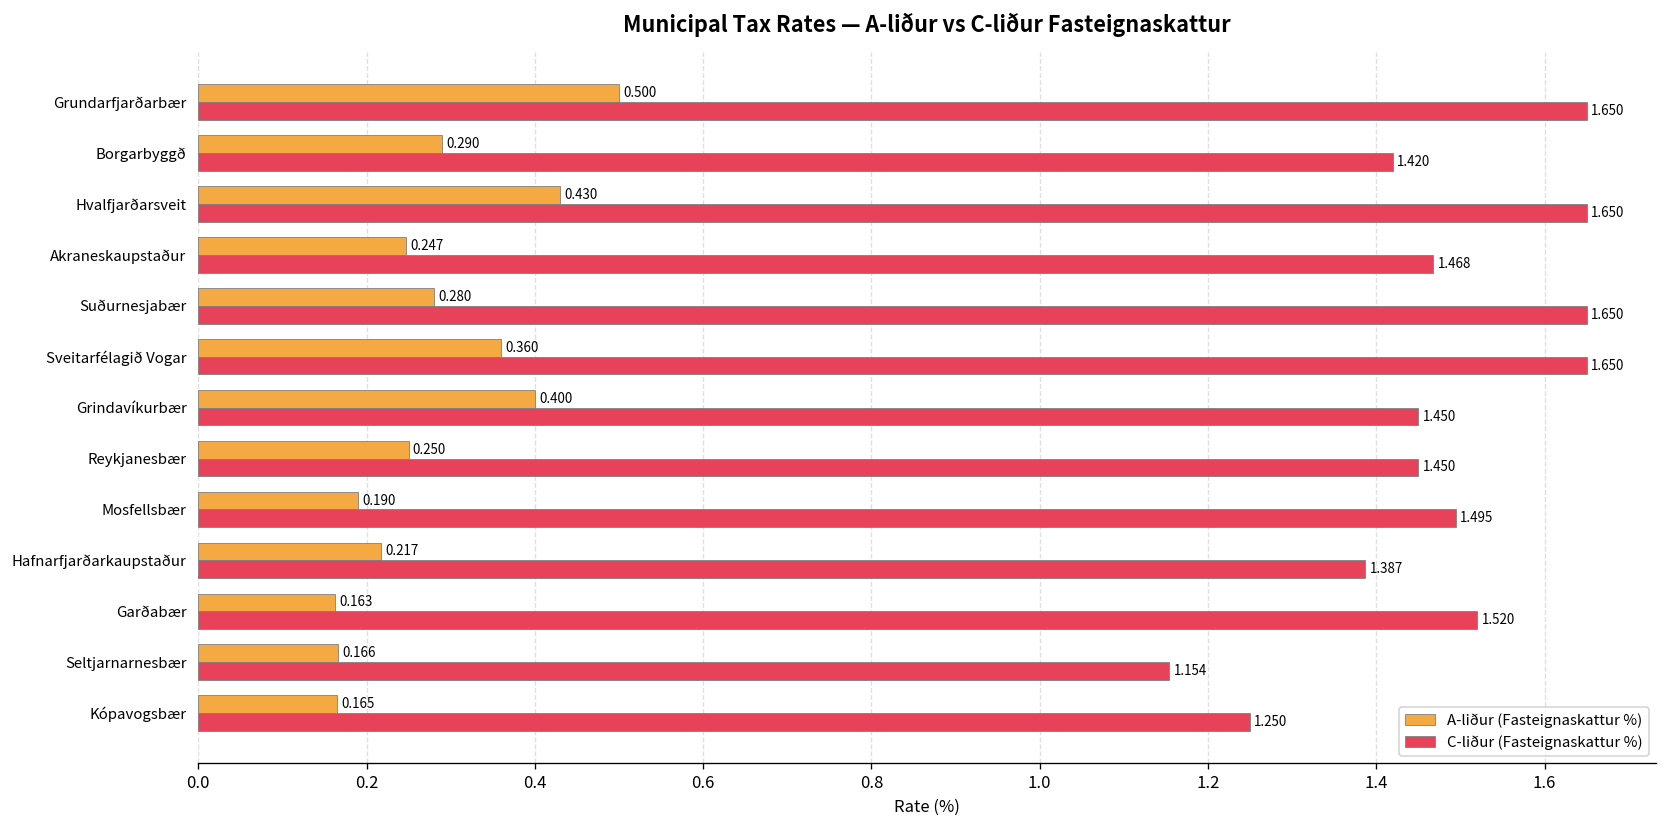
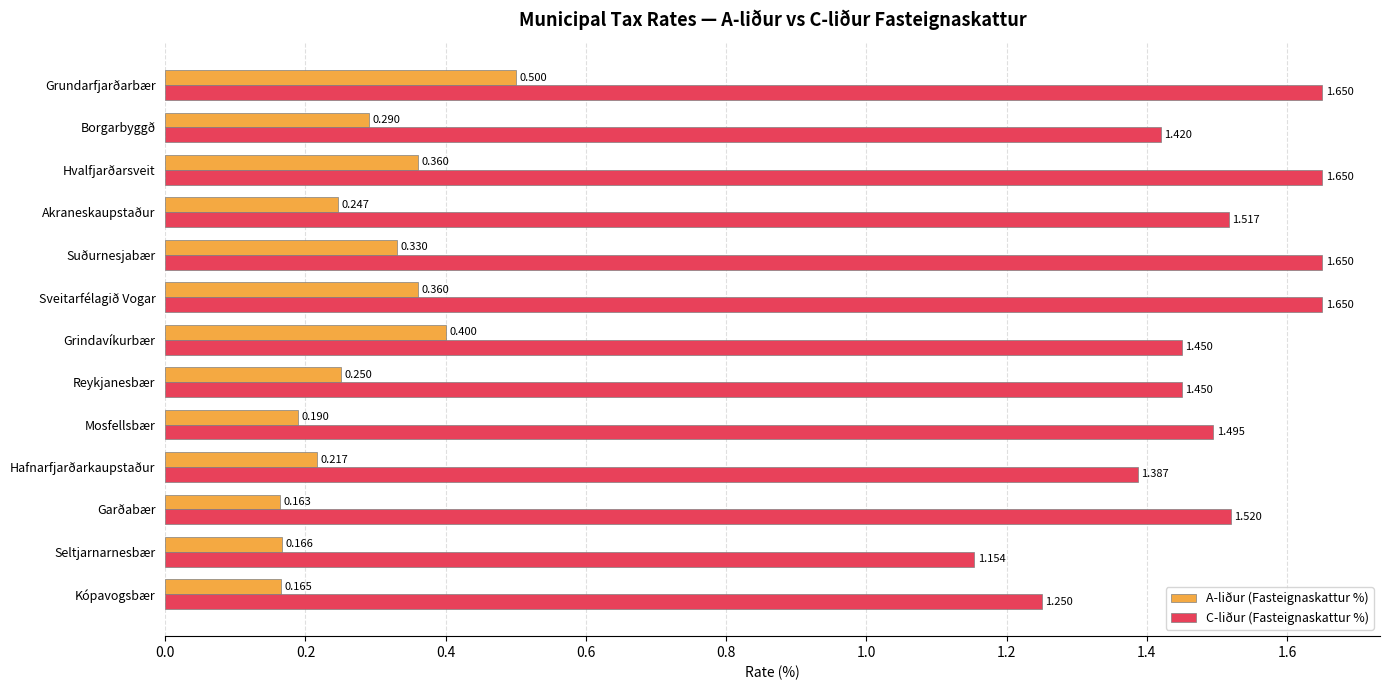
  {
    "A-liður (Fasteignaskattur %)": {
      "Grundarfjarðarbær": 0.500,
      "Borgarbyggð": 0.290,
-     "Hvalfjarðarsveit": 0.430,
+     "Hvalfjarðarsveit": 0.360,
      "Akraneskaupstaður": 0.247,
-     "Suðurnesjabær": 0.280,
+     "Suðurnesjabær": 0.330,
      "Sveitarfélagið Vogar": 0.360,
      "Grindavíkurbær": 0.400,
      "Reykjanesbær": 0.250,
      "Mosfellsbær": 0.190,
      "Hafnarfjarðarkaupstaður": 0.217,
      "Garðabær": 0.163,
      "Seltjarnarnesbær": 0.166,
      "Kópavogsbær": 0.165
    },
    "C-liður (Fasteignaskattur %)": {
      "Grundarfjarðarbær": 1.650,
      "Borgarbyggð": 1.420,
      "Hvalfjarðarsveit": 1.650,
-     "Akraneskaupstaður": 1.468,
+     "Akraneskaupstaður": 1.517,
      "Suðurnesjabær": 1.650,
      "Sveitarfélagið Vogar": 1.650,
      "Grindavíkurbær": 1.450,
      "Reykjanesbær": 1.450,
      "Mosfellsbær": 1.495,
      "Hafnarfjarðarkaupstaður": 1.387,
      "Garðabær": 1.520,
      "Seltjarnarnesbær": 1.154,
      "Kópavogsbær": 1.250
    }
  }
